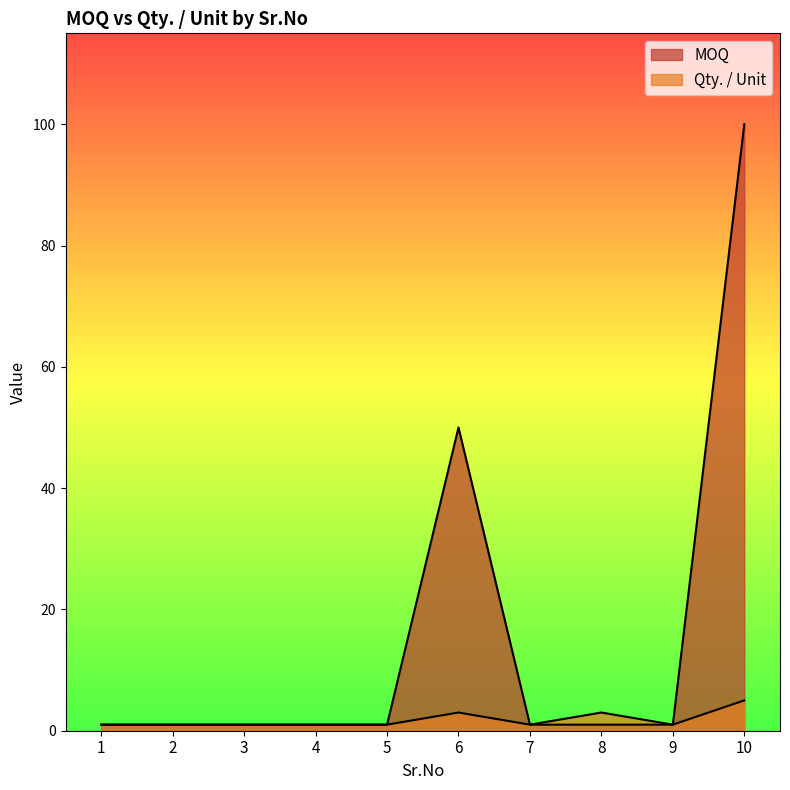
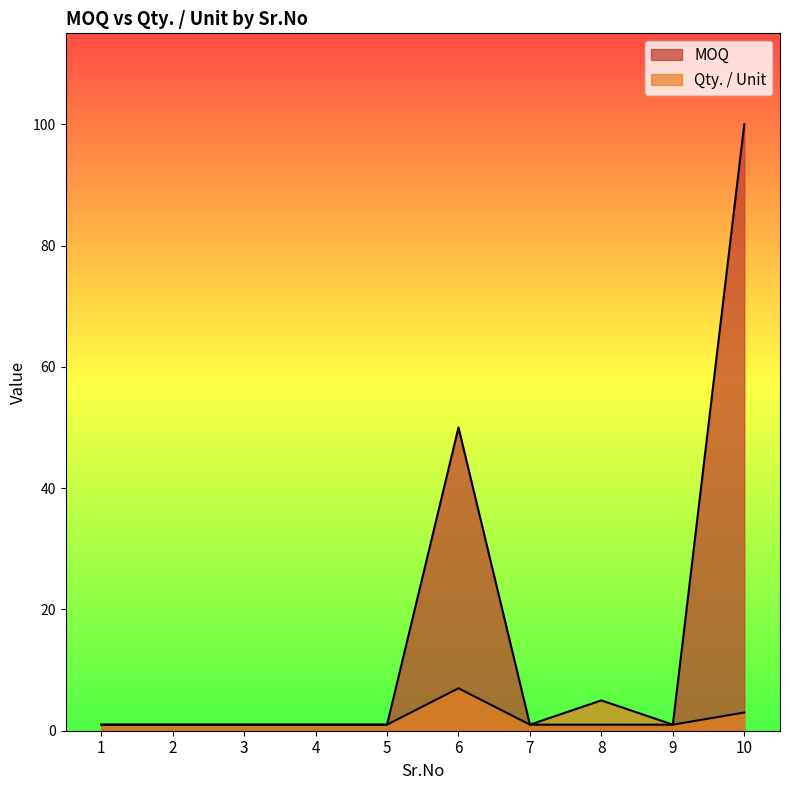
  {
    "MOQ": {
      "6": 50,
      "8": 1,
      "10": 100
    },
    "Qty. / Unit": {
-     "6": 3,
-     "8": 3,
-     "10": 5
+     "6": 7,
+     "8": 5,
+     "10": 3
    }
  }
